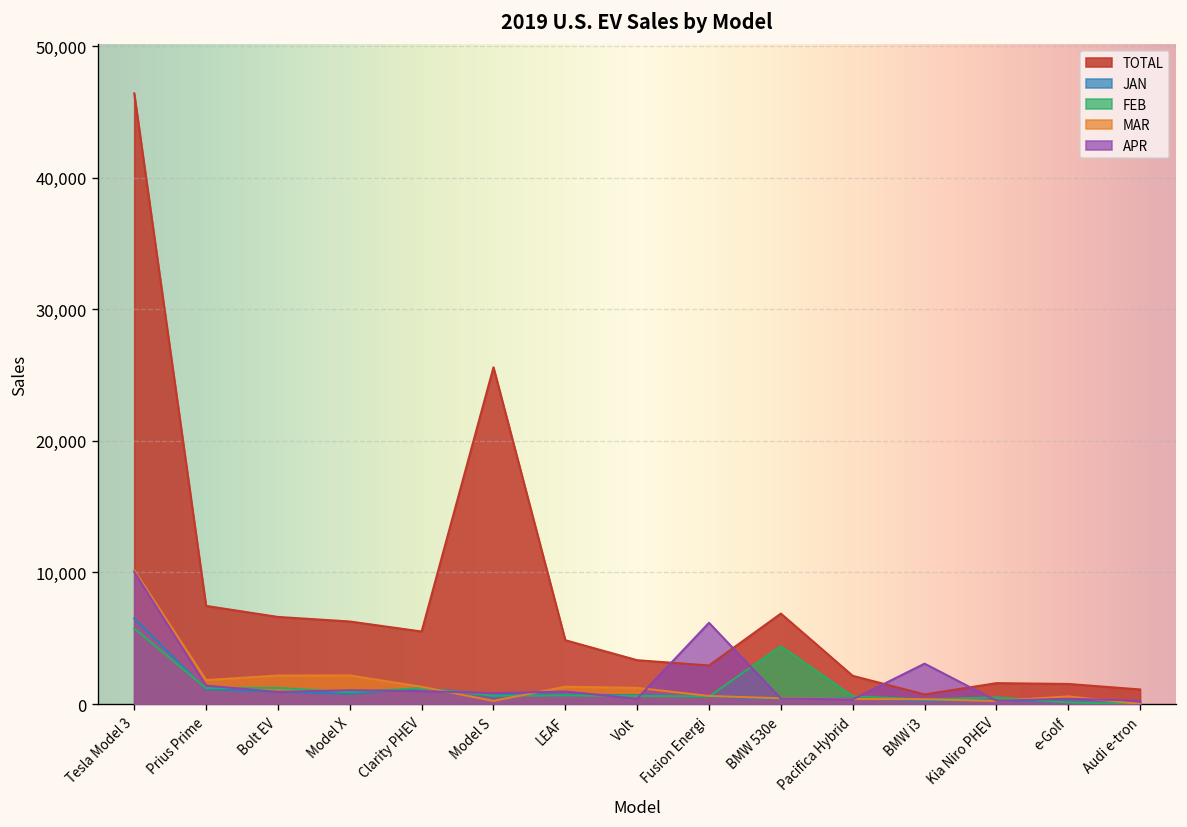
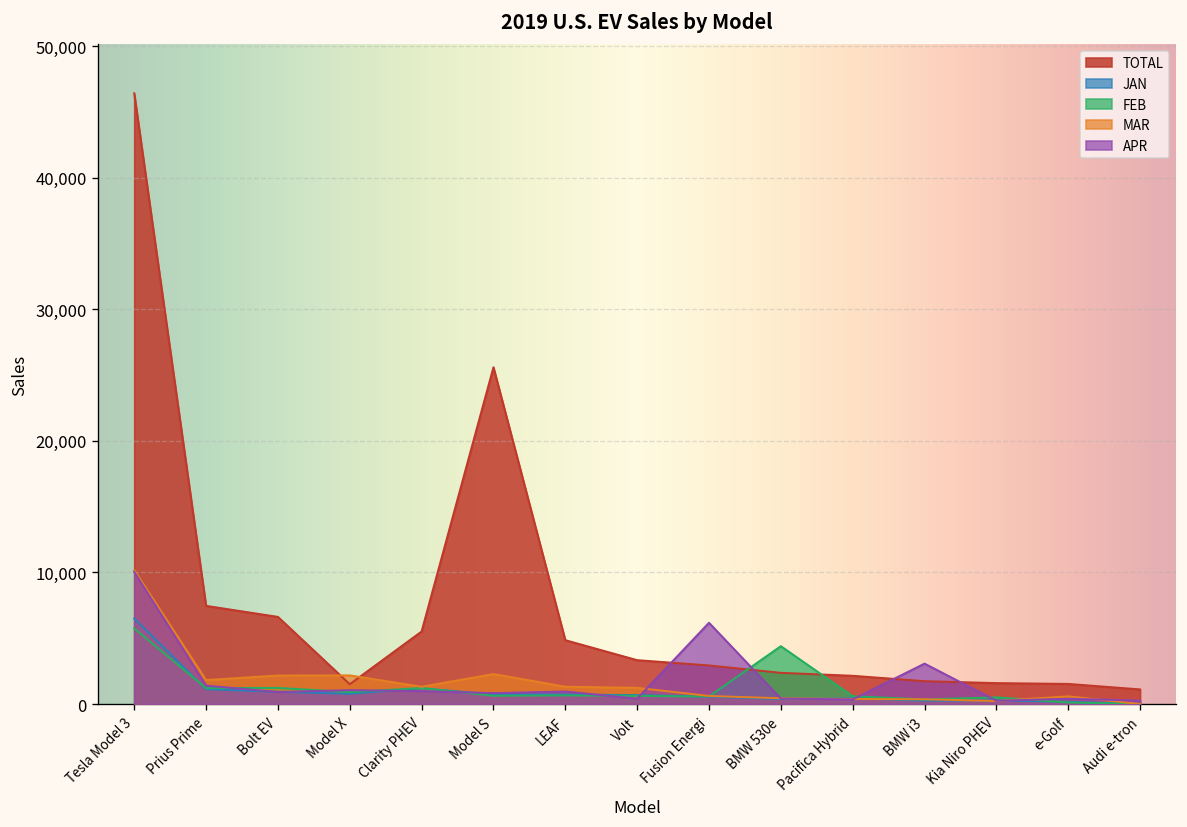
  {
    "TOTAL": {
      "Tesla Model 3": "46,400",
      "Prius Prime": "7,500",
      "Bolt EV": "6,600",
-     "Model X": "6,300",
+     "Model X": "1,500",
      "Clarity PHEV": "5,500",
      "Model S": "25,600",
      "LEAF": "4,900",
      "Volt": "3,300",
      "Fusion Energi": "2,900",
-     "BMW 530e": "6,900",
+     "BMW 530e": "2,400",
      "Pacifica Hybrid": "2,100",
-     "BMW i3": "700",
+     "BMW i3": "1,700",
      "Kia Niro PHEV": "1,600",
      "e-Golf": "1,500",
      "Audi e-tron": "1,100"
    },
    "JAN": {
      "Tesla Model 3": "6,500"
    },
    "FEB": {
      "Tesla Model 3": "5,800",
      "Bolt EV": "1,200",
      "BMW 530e": "4,400"
    },
    "MAR": {
      "Prius Prime": "1,800",
      "Bolt EV": "2,200",
      "Model X": "2,200",
-     "Model S": "200",
+     "Model S": "2,300",
      "LEAF": "1,300",
      "Volt": "1,200"
    },
    "APR": {
      "Fusion Energi": "6,200",
      "BMW i3": "3,100",
      "Audi e-tron": "300"
    }
  }
